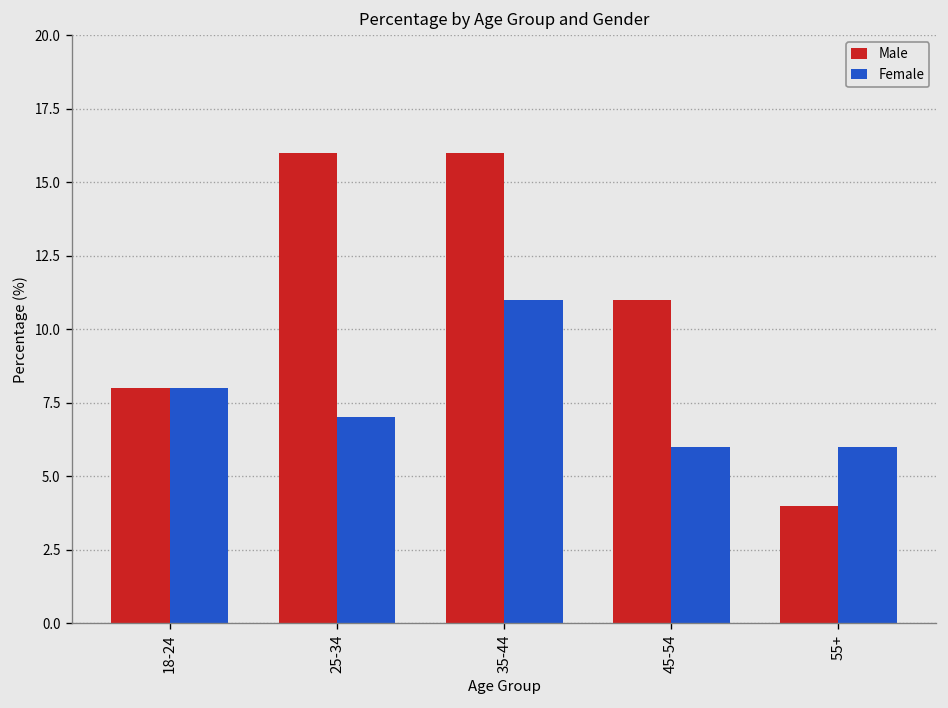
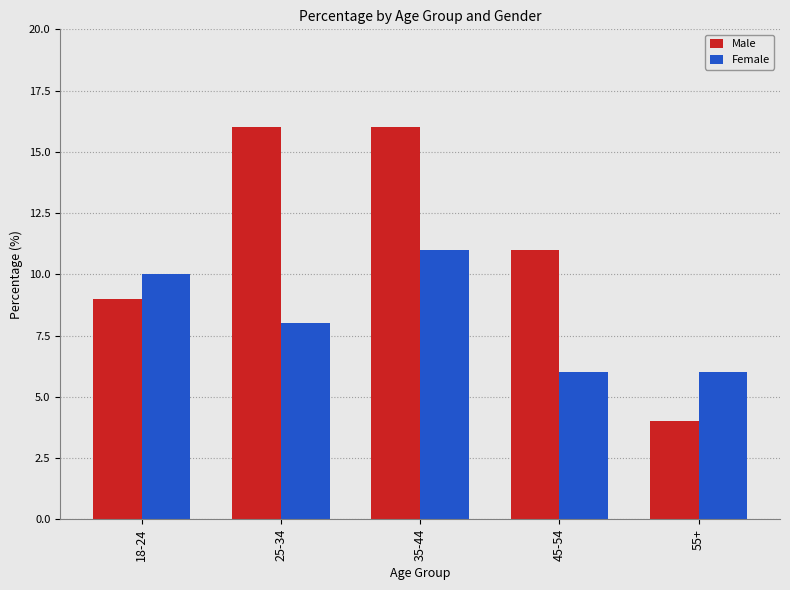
  {
    "Male": {
-     "18-24": 8,
+     "18-24": 9,
      "25-34": 16,
      "35-44": 16,
      "45-54": 11,
      "55+": 4
    },
    "Female": {
-     "18-24": 8,
-     "25-34": 7,
+     "18-24": 10,
+     "25-34": 8,
      "35-44": 11,
      "45-54": 6,
      "55+": 6
    }
  }
